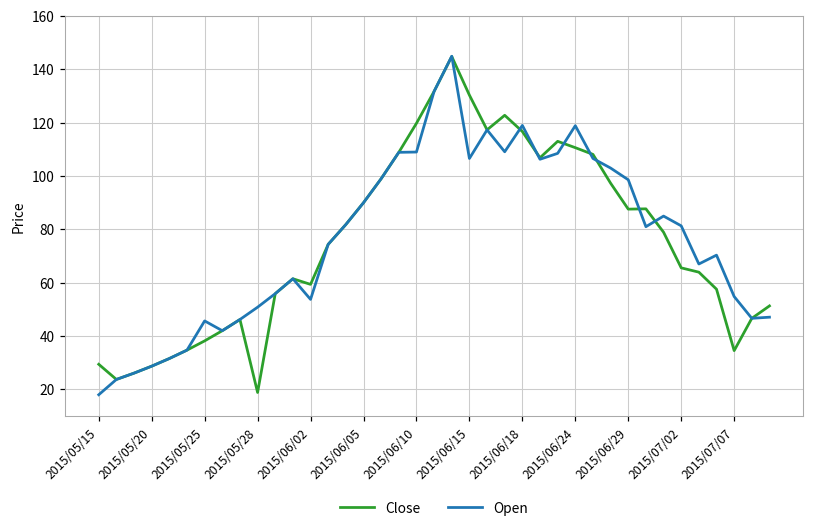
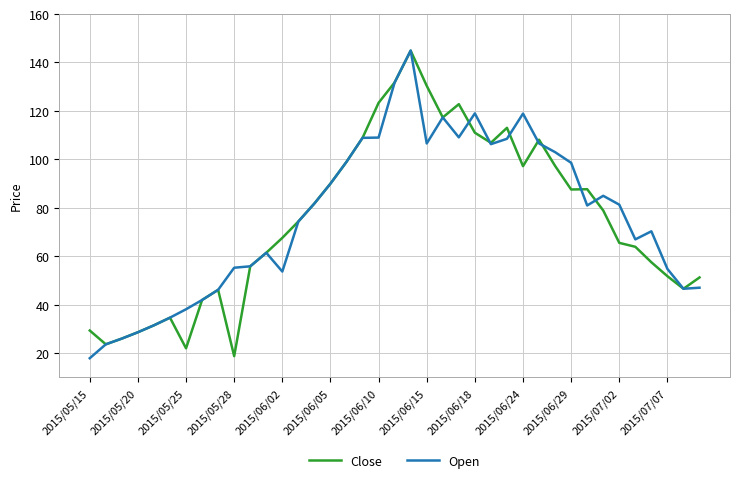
  {
    "Close": {
      "2015/05/15": 29,
-     "2015/05/25": 38,
+     "2015/05/25": 22,
      "2015/05/28": 19,
-     "2015/06/02": 59,
-     "2015/06/10": 120,
+     "2015/06/02": 68,
+     "2015/06/10": 123,
      "2015/06/15": 130,
-     "2015/06/18": 117,
-     "2015/06/24": 111,
+     "2015/06/18": 111,
+     "2015/06/24": 97,
      "2015/06/29": 88,
      "2015/07/02": 66,
-     "2015/07/07": 35
+     "2015/07/07": 52
    },
    "Open": {
      "2015/05/15": 18,
-     "2015/05/25": 46,
-     "2015/05/28": 51,
+     "2015/05/25": 38,
+     "2015/05/28": 55,
      "2015/06/02": 54,
      "2015/06/10": 109,
      "2015/06/15": 107,
      "2015/06/18": 119,
      "2015/06/24": 119,
      "2015/06/29": 99,
      "2015/07/02": 81,
      "2015/07/07": 55
    }
  }
